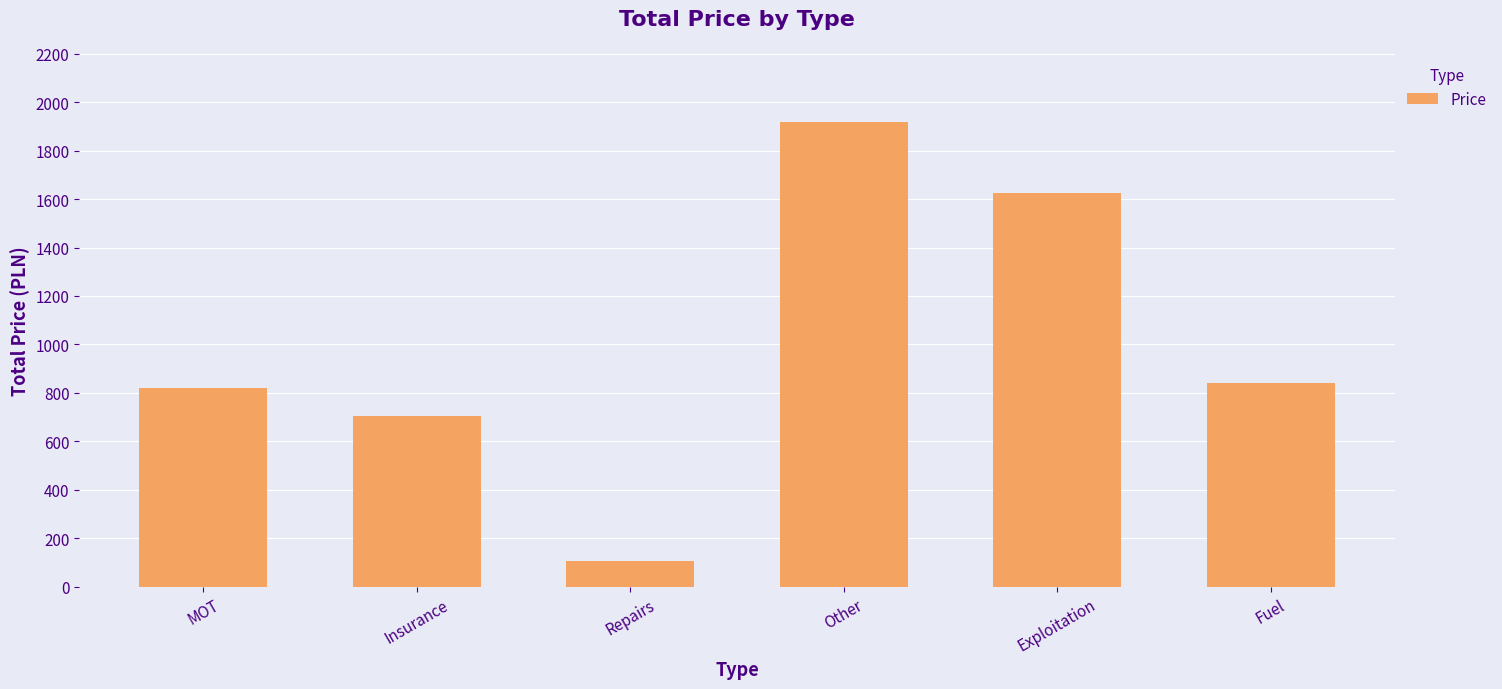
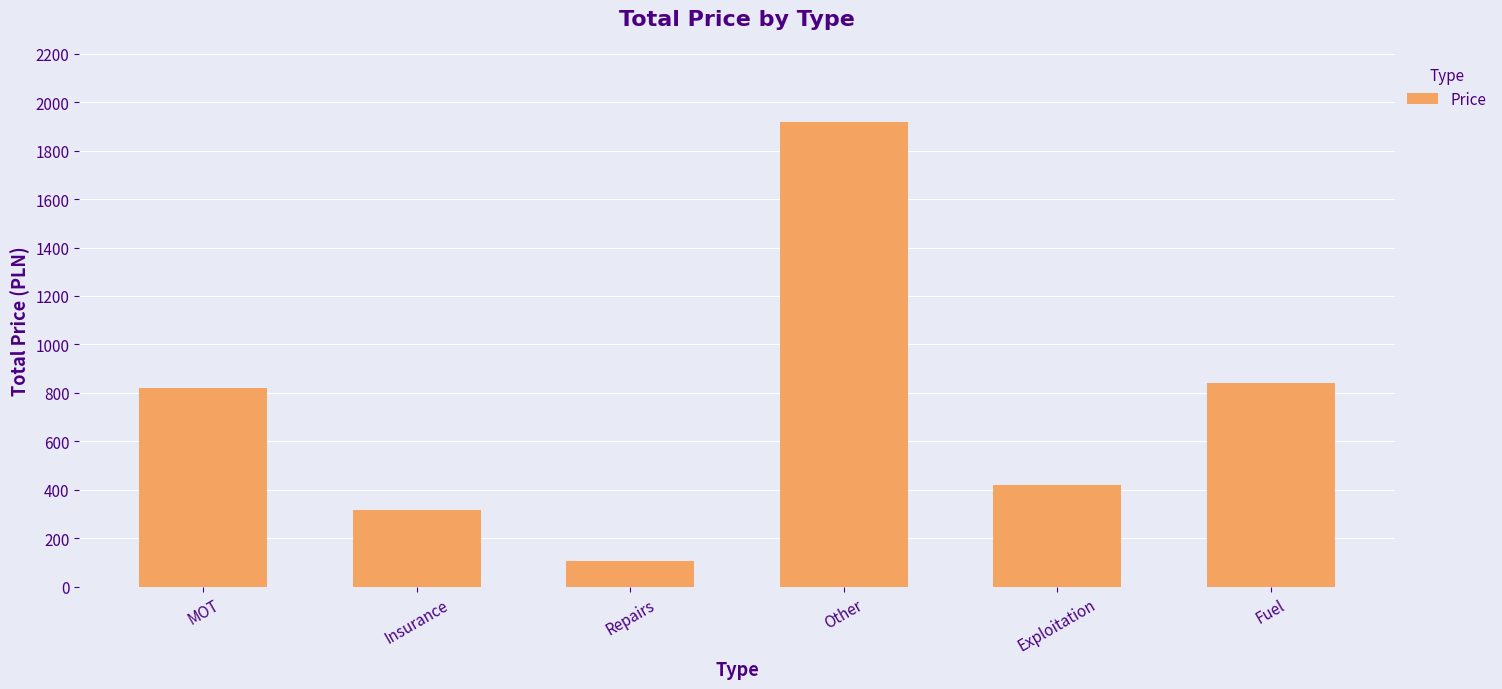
  {
    "MOT": 820,
-   "Insurance": 710,
+   "Insurance": 320,
    "Repairs": 110,
    "Other": 1920,
-   "Exploitation": 1620,
+   "Exploitation": 420,
    "Fuel": 840
  }
